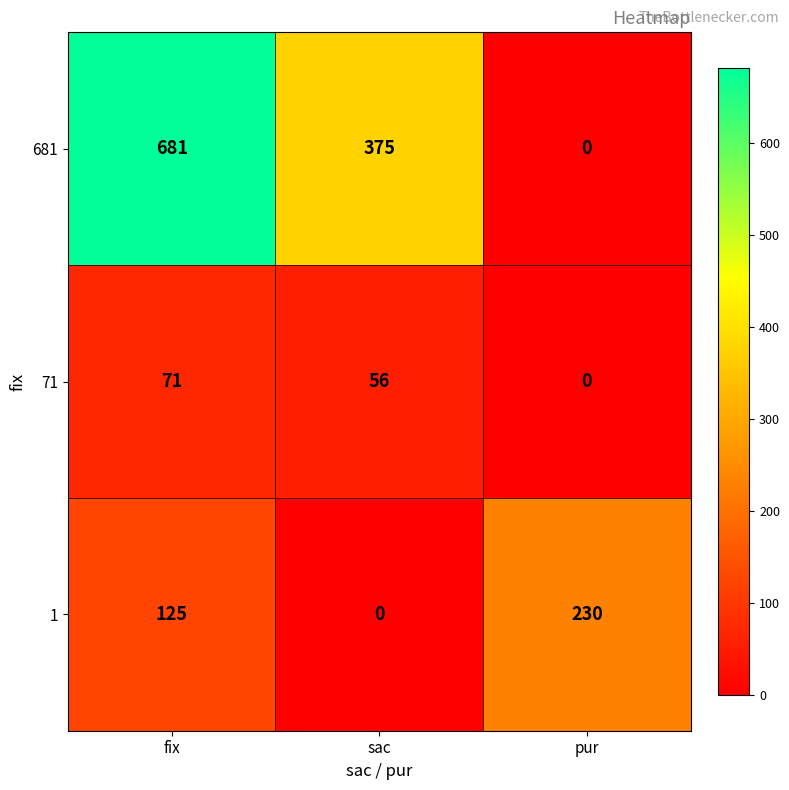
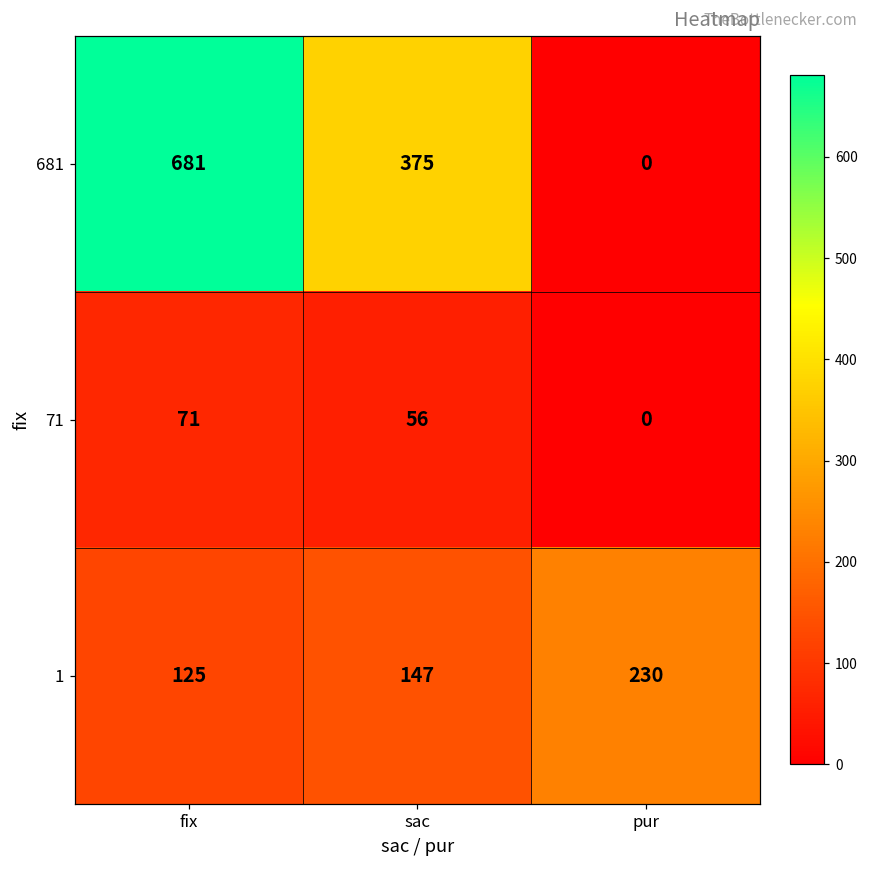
  {
    "681": {
      "fix": 681,
      "sac": 375,
      "pur": 0
    },
    "71": {
      "fix": 71,
      "sac": 56,
      "pur": 0
    },
    "1": {
      "fix": 125,
-     "sac": 0,
+     "sac": 147,
      "pur": 230
    }
  }
